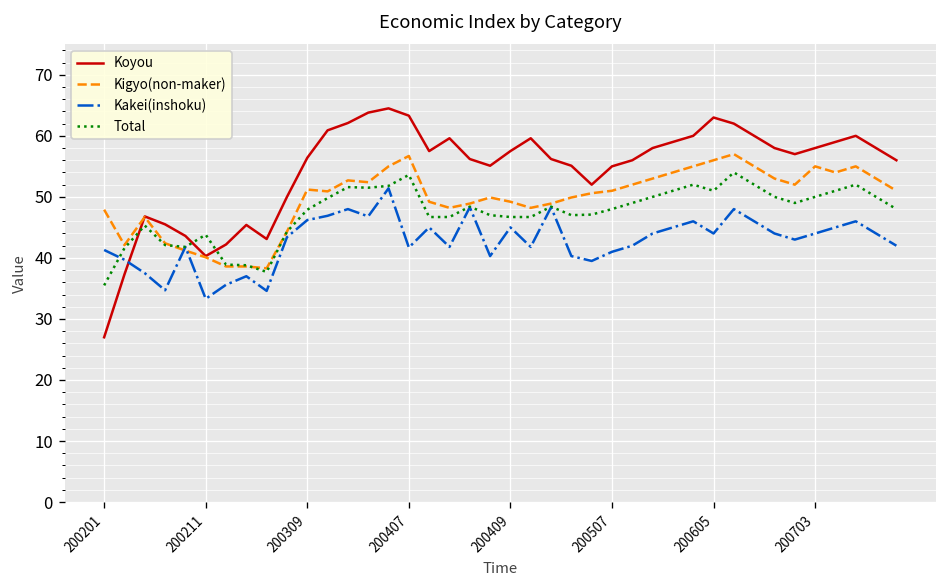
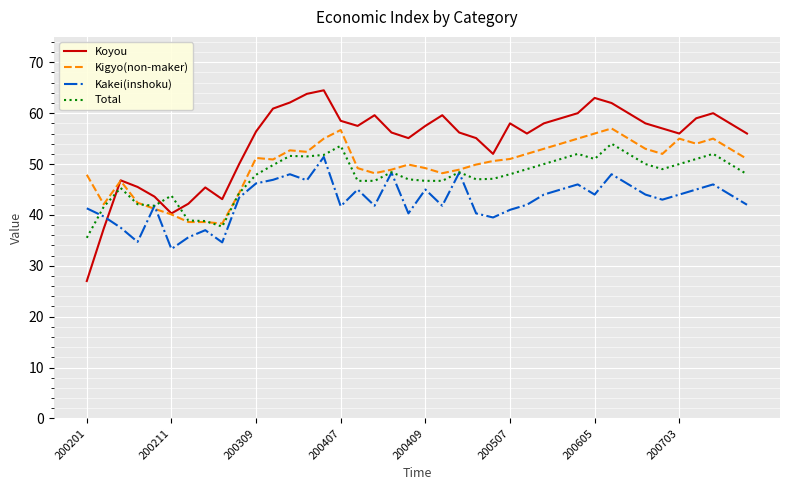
  {
    "Koyou": {
      "200201": 27,
      "200309": 56,
-     "200407": 63,
-     "200507": 55,
+     "200407": 59,
+     "200507": 58,
      "200605": 63,
-     "200703": 58
+     "200703": 56
    },
    "Kigyo(non-maker)": {
      "200201": 48,
      "200309": 51,
      "200407": 57,
      "200507": 51,
      "200605": 56,
      "200703": 55
    },
    "Kakei(inshoku)": {
      "200201": 41,
      "200211": 33,
      "200309": 46,
      "200407": 42,
      "200507": 41,
      "200605": 44,
      "200703": 44
    },
    "Total": {
      "200201": 36,
      "200211": 44,
      "200309": 48,
      "200407": 54,
      "200507": 48,
      "200605": 51,
      "200703": 50
    }
  }
